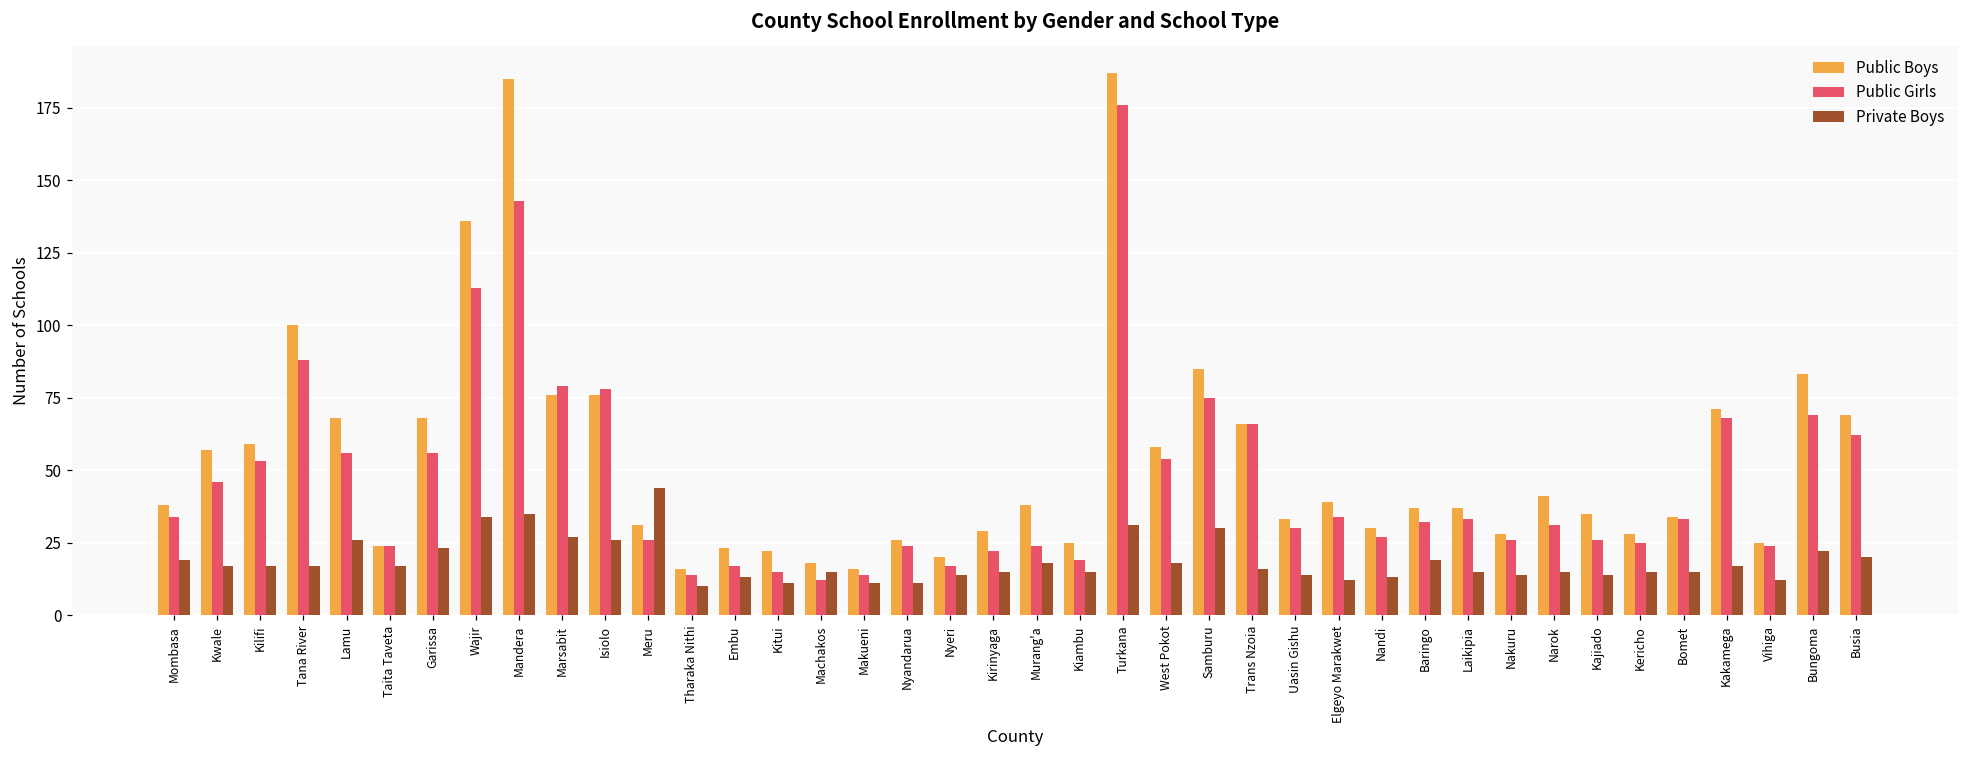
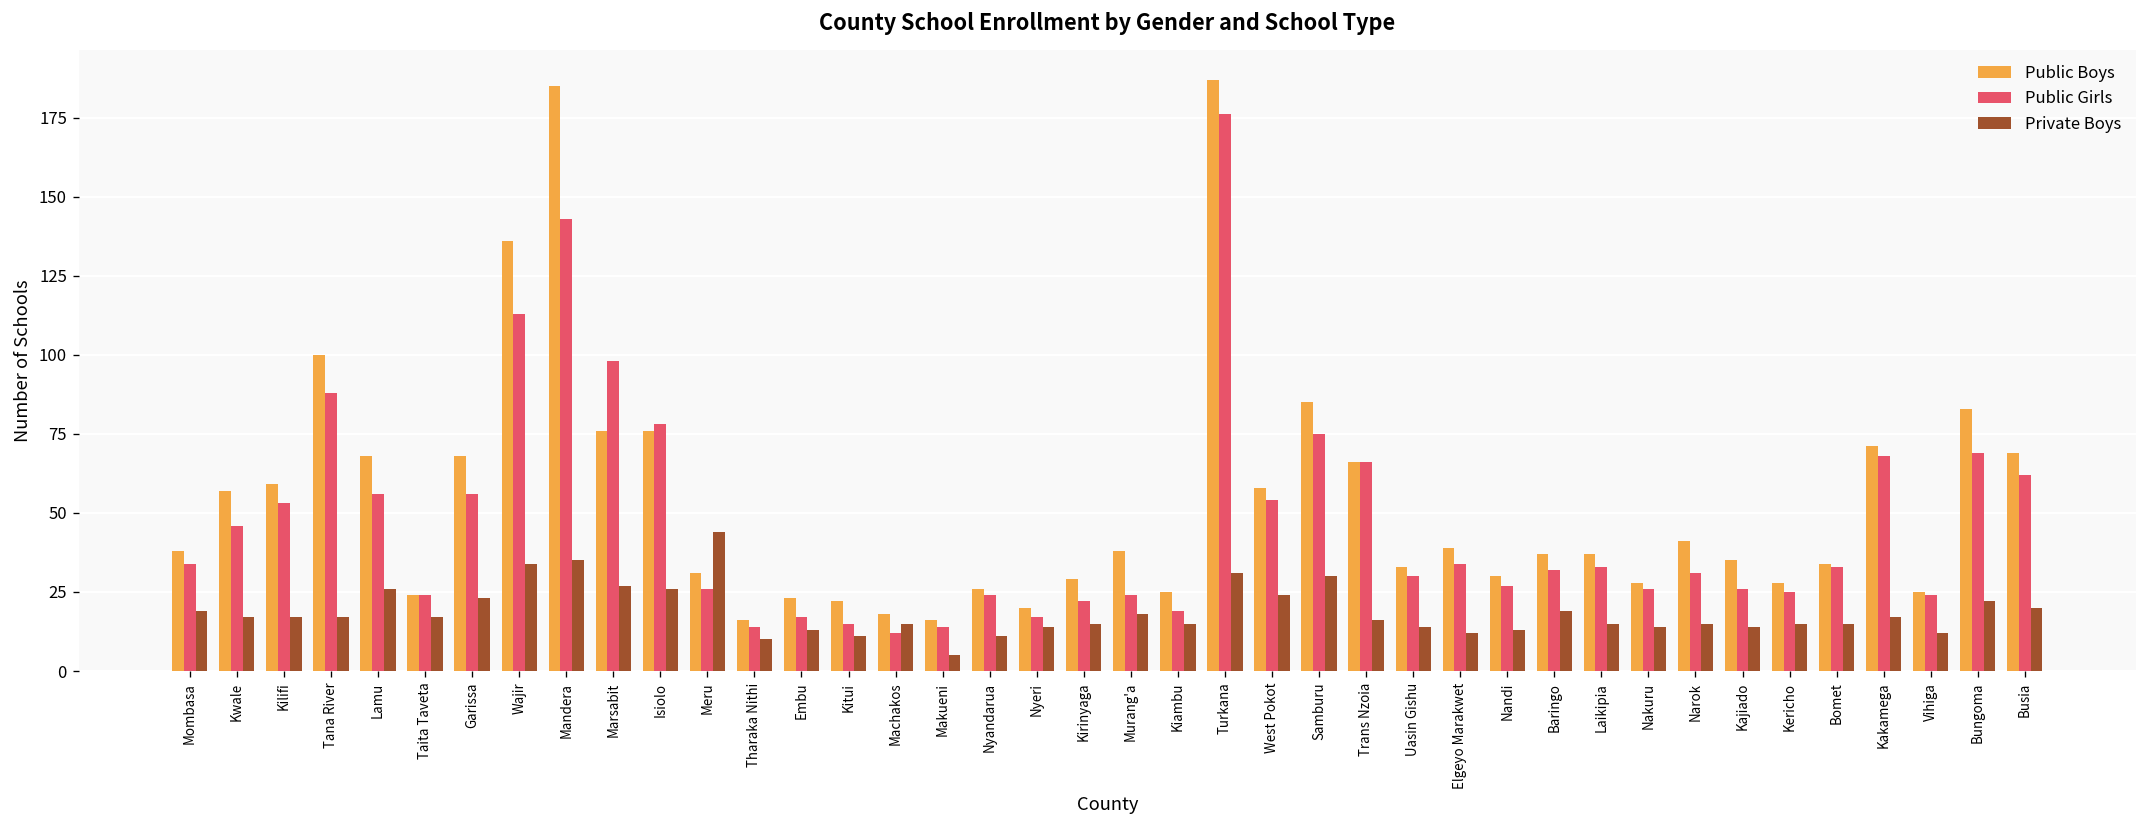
  {
    "Public Boys": {
      "Mombasa": 38,
      "Kwale": 57,
      "Kilifi": 59,
      "Tana River": 100,
      "Lamu": 68,
      "Taita Taveta": 24,
      "Garissa": 68,
      "Wajir": 136,
      "Mandera": 185,
      "Marsabit": 76,
      "Isiolo": 76,
      "Meru": 31,
      "Tharaka Nithi": 16,
      "Embu": 23,
      "Kitui": 22,
      "Machakos": 18,
      "Makueni": 16,
      "Nyandarua": 26,
      "Nyeri": 20,
      "Kirinyaga": 29,
      "Murang'a": 38,
      "Kiambu": 25,
      "Turkana": 187,
      "West Pokot": 58,
      "Samburu": 85,
      "Trans Nzoia": 66,
      "Uasin Gishu": 33,
      "Elgeyo Marakwet": 39,
      "Nandi": 30,
      "Baringo": 37,
      "Laikipia": 37,
      "Nakuru": 28,
      "Narok": 41,
      "Kajiado": 35,
      "Kericho": 28,
      "Bomet": 34,
      "Kakamega": 71,
      "Vihiga": 25,
      "Bungoma": 83,
      "Busia": 69
    },
    "Public Girls": {
      "Mombasa": 34,
      "Kwale": 46,
      "Kilifi": 53,
      "Tana River": 88,
      "Lamu": 56,
      "Taita Taveta": 24,
      "Garissa": 56,
      "Wajir": 113,
      "Mandera": 143,
-     "Marsabit": 79,
+     "Marsabit": 98,
      "Isiolo": 78,
      "Meru": 26,
      "Tharaka Nithi": 14,
      "Embu": 17,
      "Kitui": 15,
      "Machakos": 12,
      "Makueni": 14,
      "Nyandarua": 24,
      "Nyeri": 17,
      "Kirinyaga": 22,
      "Murang'a": 24,
      "Kiambu": 19,
      "Turkana": 176,
      "West Pokot": 54,
      "Samburu": 75,
      "Trans Nzoia": 66,
      "Uasin Gishu": 30,
      "Elgeyo Marakwet": 34,
      "Nandi": 27,
      "Baringo": 32,
      "Laikipia": 33,
      "Nakuru": 26,
      "Narok": 31,
      "Kajiado": 26,
      "Kericho": 25,
      "Bomet": 33,
      "Kakamega": 68,
      "Vihiga": 24,
      "Bungoma": 69,
      "Busia": 62
    },
    "Private Boys": {
      "Mombasa": 19,
      "Kwale": 17,
      "Kilifi": 17,
      "Tana River": 17,
      "Lamu": 26,
      "Taita Taveta": 17,
      "Garissa": 23,
      "Wajir": 34,
      "Mandera": 35,
      "Marsabit": 27,
      "Isiolo": 26,
      "Meru": 44,
      "Tharaka Nithi": 10,
      "Embu": 13,
      "Kitui": 11,
      "Machakos": 15,
-     "Makueni": 11,
+     "Makueni": 5,
      "Nyandarua": 11,
      "Nyeri": 14,
      "Kirinyaga": 15,
      "Murang'a": 18,
      "Kiambu": 15,
      "Turkana": 31,
-     "West Pokot": 18,
+     "West Pokot": 24,
      "Samburu": 30,
      "Trans Nzoia": 16,
      "Uasin Gishu": 14,
      "Elgeyo Marakwet": 12,
      "Nandi": 13,
      "Baringo": 19,
      "Laikipia": 15,
      "Nakuru": 14,
      "Narok": 15,
      "Kajiado": 14,
      "Kericho": 15,
      "Bomet": 15,
      "Kakamega": 17,
      "Vihiga": 12,
      "Bungoma": 22,
      "Busia": 20
    }
  }
